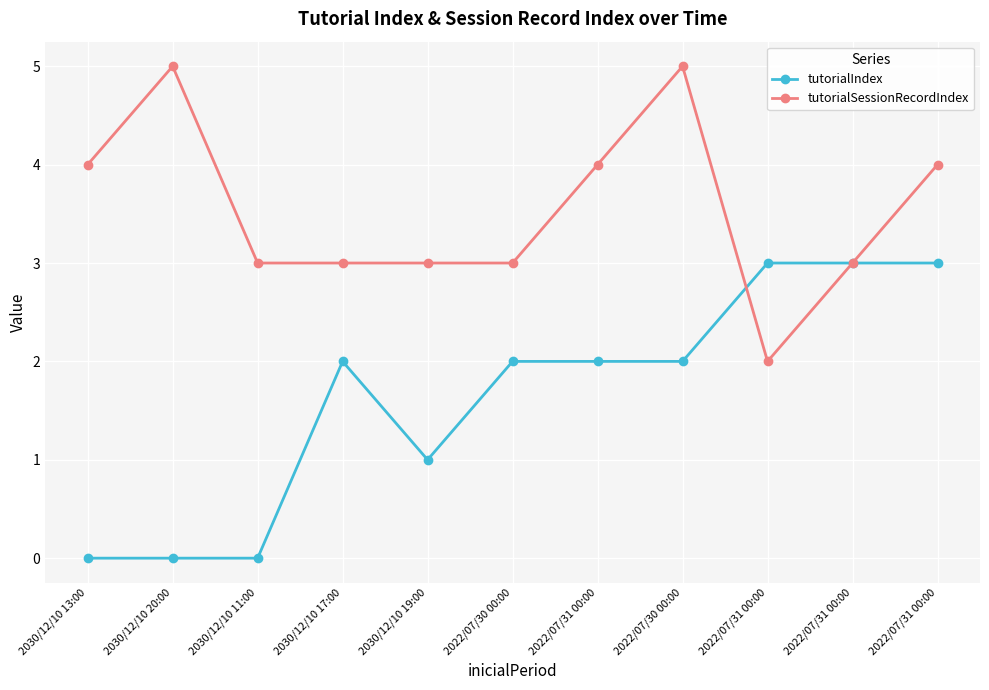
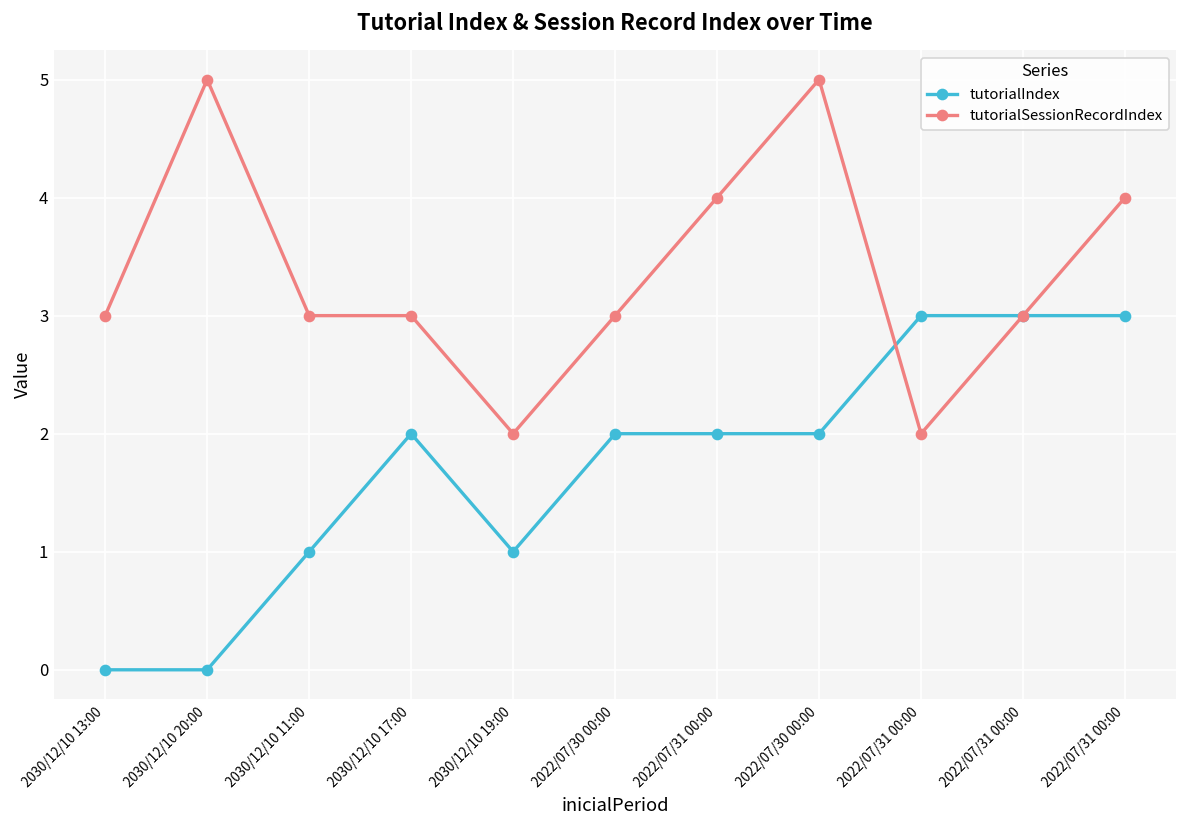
  {
    "tutorialIndex": {
      "2030/12/10 13:00": 0,
      "2030/12/10 20:00": 0,
-     "2030/12/10 11:00": 0,
+     "2030/12/10 11:00": 1,
      "2030/12/10 17:00": 2,
      "2030/12/10 19:00": 1
    },
    "tutorialSessionRecordIndex": {
-     "2030/12/10 13:00": 4,
+     "2030/12/10 13:00": 3,
      "2030/12/10 20:00": 5,
      "2030/12/10 11:00": 3,
      "2030/12/10 17:00": 3,
-     "2030/12/10 19:00": 3
+     "2030/12/10 19:00": 2
    }
  }
